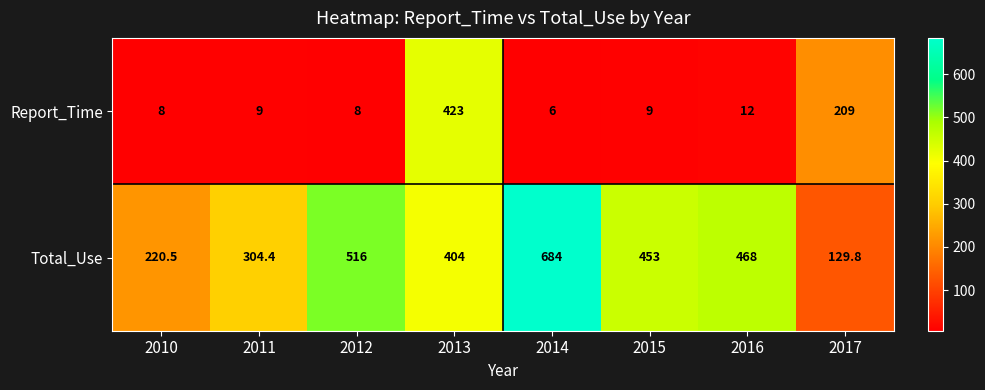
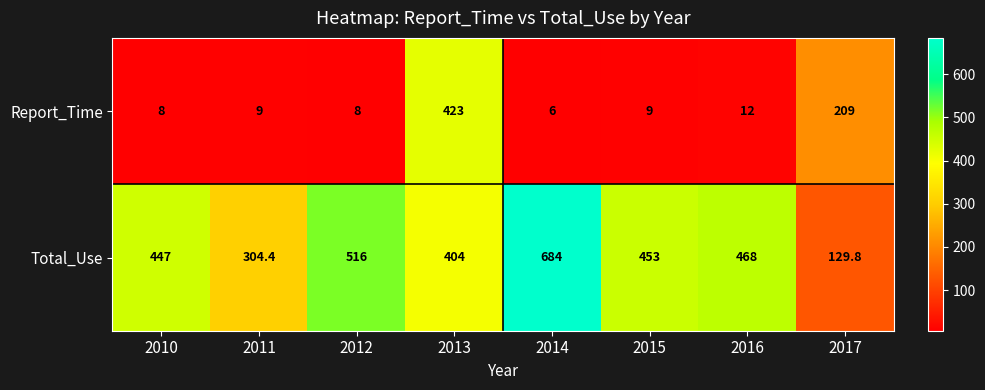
  {
    "Report_Time": {
      "2010": 8,
      "2011": 9,
      "2012": 8,
      "2013": 423,
      "2014": 6,
      "2015": 9,
      "2016": 12,
      "2017": 209
    },
    "Total_Use": {
-     "2010": 220.5,
+     "2010": 447,
      "2011": 304.4,
      "2012": 516,
      "2013": 404,
      "2014": 684,
      "2015": 453,
      "2016": 468,
      "2017": 129.8
    }
  }
